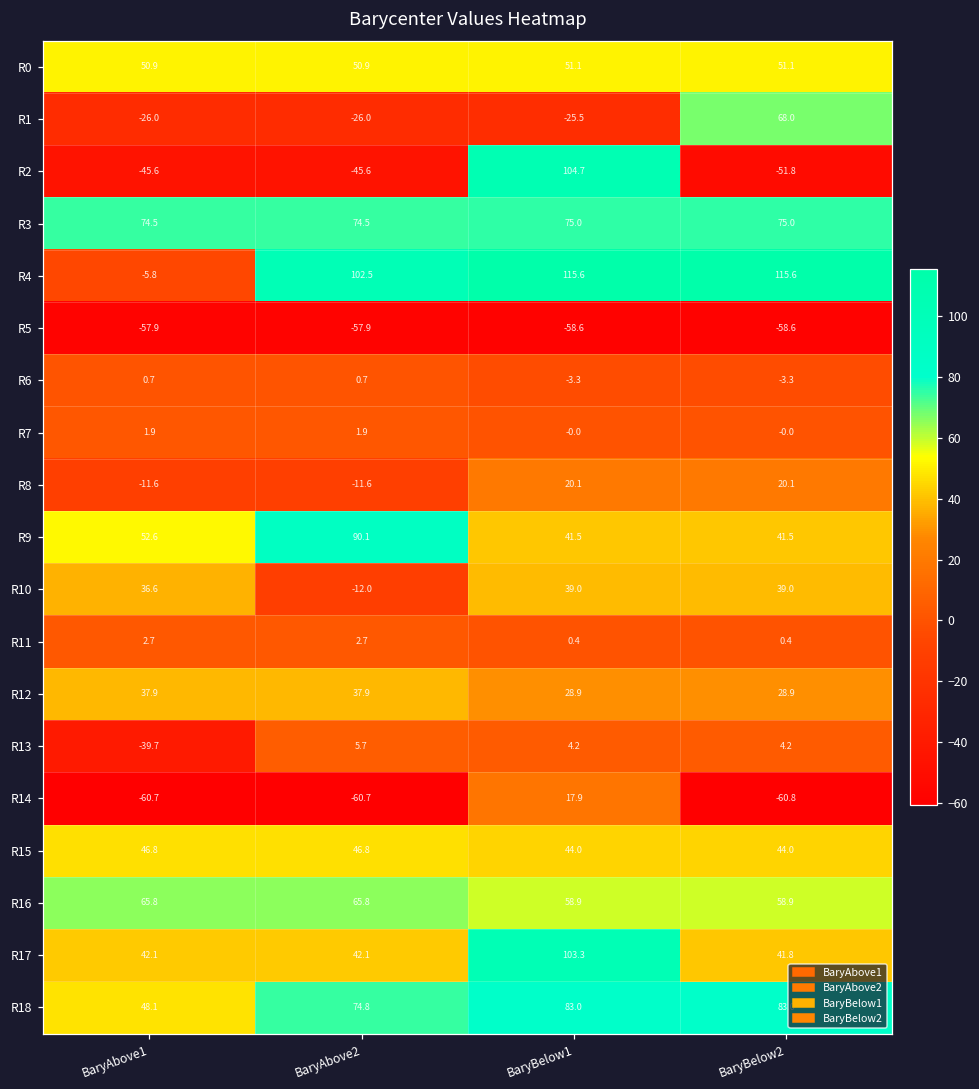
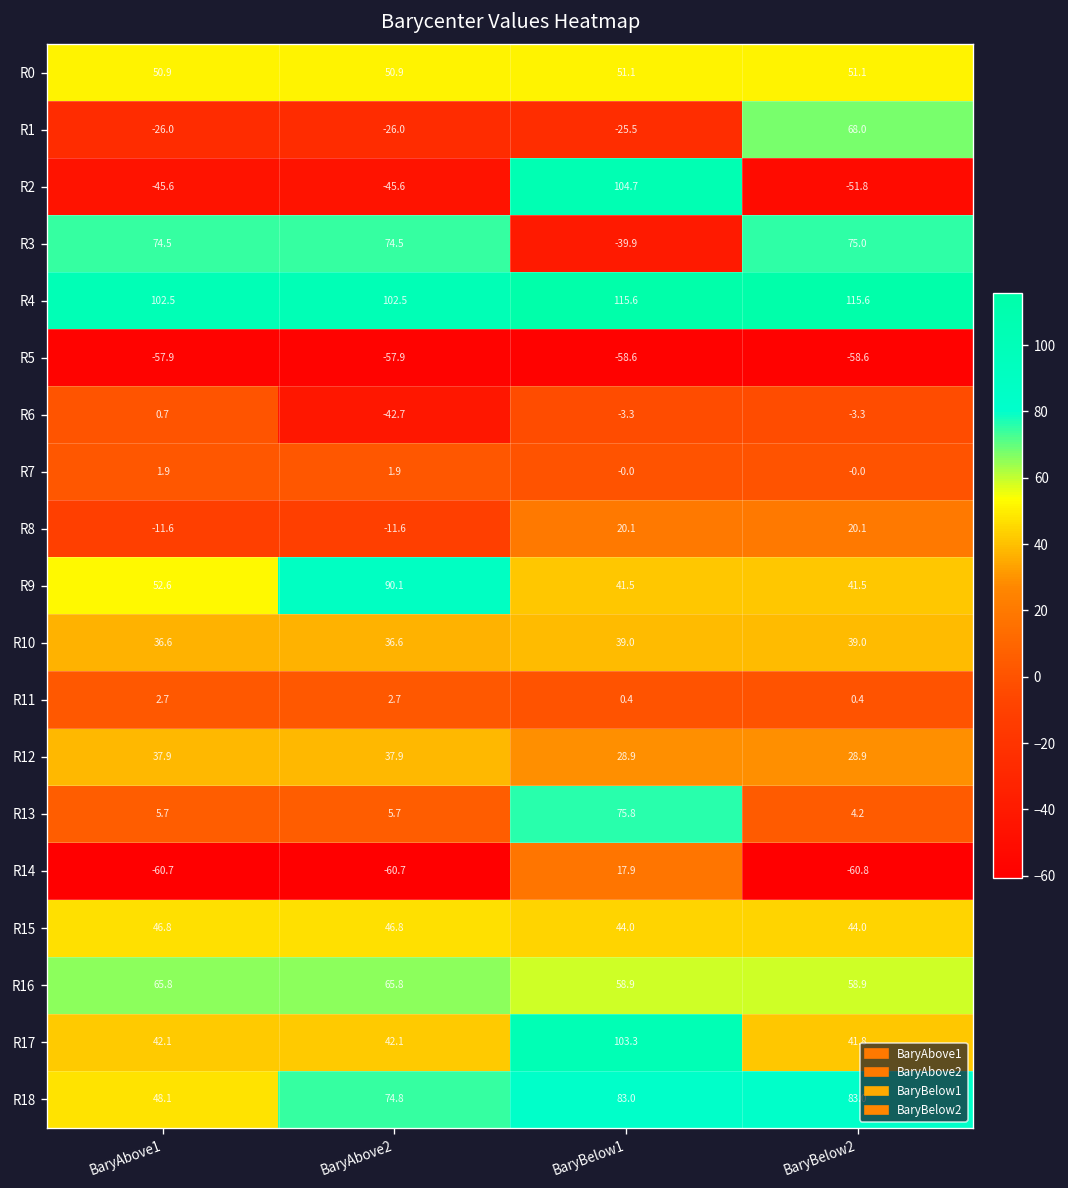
  {
    "R0": {
      "BaryAbove1": 50.9,
      "BaryAbove2": 50.9,
      "BaryBelow1": 51.1,
      "BaryBelow2": 51.1
    },
    "R1": {
      "BaryAbove1": -26.0,
      "BaryAbove2": -26.0,
      "BaryBelow1": -25.5,
      "BaryBelow2": 68.0
    },
    "R2": {
      "BaryAbove1": -45.6,
      "BaryAbove2": -45.6,
      "BaryBelow1": 104.7,
      "BaryBelow2": -51.8
    },
    "R3": {
      "BaryAbove1": 74.5,
      "BaryAbove2": 74.5,
-     "BaryBelow1": 75.0,
+     "BaryBelow1": -39.9,
      "BaryBelow2": 75.0
    },
    "R4": {
-     "BaryAbove1": -5.8,
+     "BaryAbove1": 102.5,
      "BaryAbove2": 102.5,
      "BaryBelow1": 115.6,
      "BaryBelow2": 115.6
    },
    "R5": {
      "BaryAbove1": -57.9,
      "BaryAbove2": -57.9,
      "BaryBelow1": -58.6,
      "BaryBelow2": -58.6
    },
    "R6": {
      "BaryAbove1": 0.7,
-     "BaryAbove2": 0.7,
+     "BaryAbove2": -42.7,
      "BaryBelow1": -3.3,
      "BaryBelow2": -3.3
    },
    "R7": {
      "BaryAbove1": 1.9,
      "BaryAbove2": 1.9,
      "BaryBelow1": -0.0,
      "BaryBelow2": -0.0
    },
    "R8": {
      "BaryAbove1": -11.6,
      "BaryAbove2": -11.6,
      "BaryBelow1": 20.1,
      "BaryBelow2": 20.1
    },
    "R9": {
      "BaryAbove1": 52.6,
      "BaryAbove2": 90.1,
      "BaryBelow1": 41.5,
      "BaryBelow2": 41.5
    },
    "R10": {
      "BaryAbove1": 36.6,
-     "BaryAbove2": -12.0,
+     "BaryAbove2": 36.6,
      "BaryBelow1": 39.0,
      "BaryBelow2": 39.0
    },
    "R11": {
      "BaryAbove1": 2.7,
      "BaryAbove2": 2.7,
      "BaryBelow1": 0.4,
      "BaryBelow2": 0.4
    },
    "R12": {
      "BaryAbove1": 37.9,
      "BaryAbove2": 37.9,
      "BaryBelow1": 28.9,
      "BaryBelow2": 28.9
    },
    "R13": {
-     "BaryAbove1": -39.7,
+     "BaryAbove1": 5.7,
      "BaryAbove2": 5.7,
-     "BaryBelow1": 4.2,
+     "BaryBelow1": 75.8,
      "BaryBelow2": 4.2
    },
    "R14": {
      "BaryAbove1": -60.7,
      "BaryAbove2": -60.7,
      "BaryBelow1": 17.9,
      "BaryBelow2": -60.8
    },
    "R15": {
      "BaryAbove1": 46.8,
      "BaryAbove2": 46.8,
      "BaryBelow1": 44.0,
      "BaryBelow2": 44.0
    },
    "R16": {
      "BaryAbove1": 65.8,
      "BaryAbove2": 65.8,
      "BaryBelow1": 58.9,
      "BaryBelow2": 58.9
    },
    "R17": {
      "BaryAbove1": 42.1,
      "BaryAbove2": 42.1,
      "BaryBelow1": 103.3
    },
    "R18": {
      "BaryAbove1": 48.1,
      "BaryAbove2": 74.8,
      "BaryBelow1": 83.0
    }
  }
